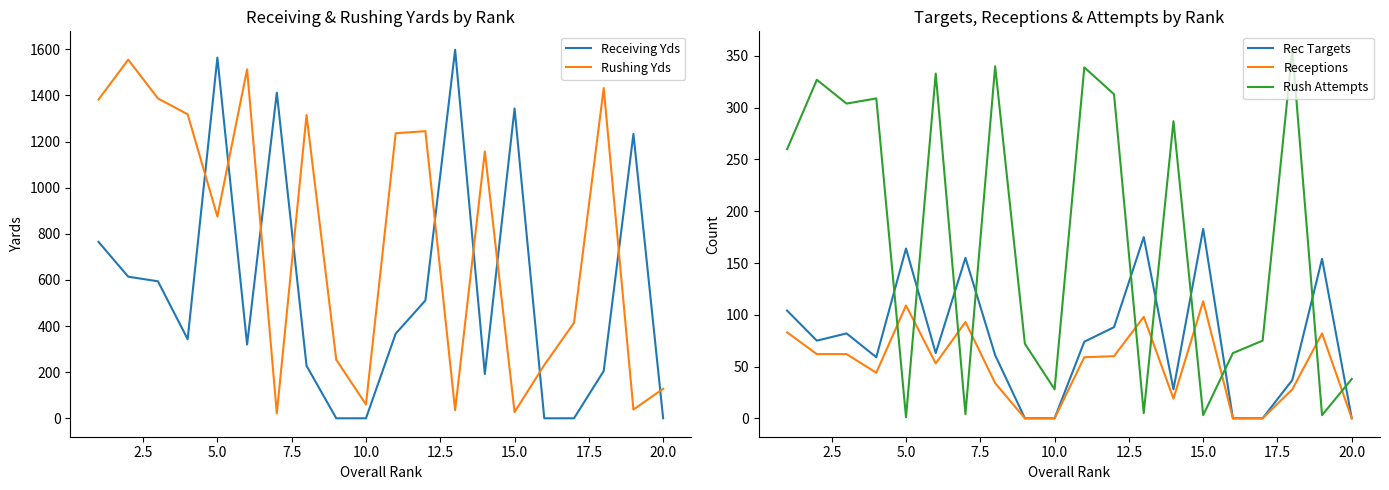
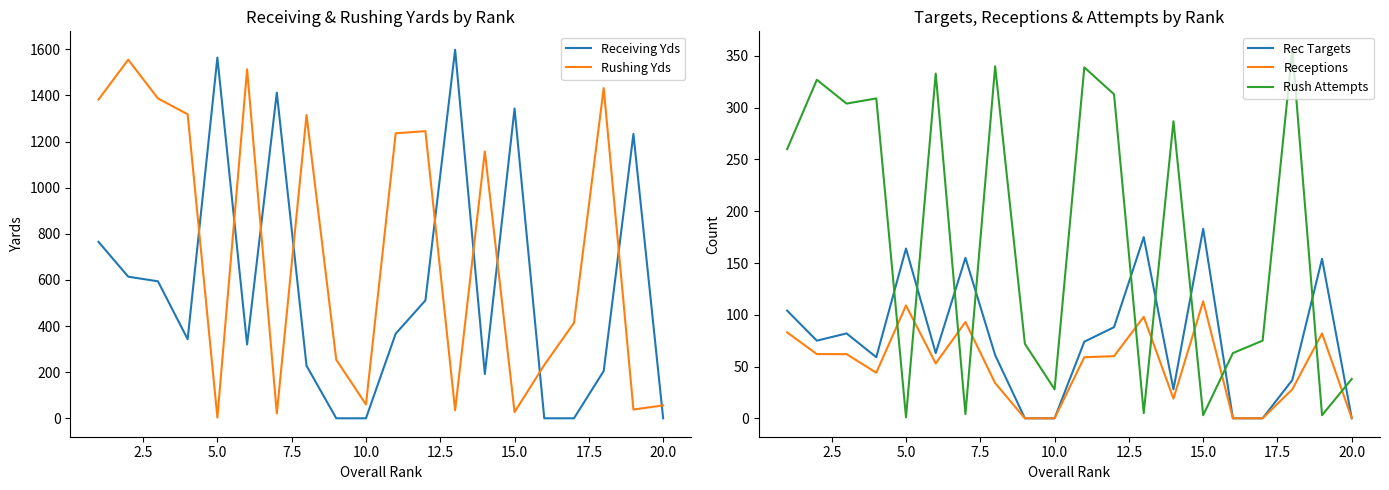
  {
    "Receiving & Rushing Yards by Rank": {
      "Receiving Yds": {
        "5.0": 1560,
        "10.0": 0,
        "15.0": 1340,
        "20.0": 0
      },
      "Rushing Yds": {
-       "5.0": 880,
+       "5.0": 0,
        "10.0": 60,
        "15.0": 30,
-       "20.0": 130
+       "20.0": 60
      }
    },
    "Targets, Receptions & Attempts by Rank": {
      "Rec Targets": {
        "5.0": 164,
        "15.0": 183
      },
      "Receptions": {
        "5.0": 109,
        "15.0": 113
      },
      "Rush Attempts": {
        "5.0": 1,
        "10.0": 28,
        "15.0": 3,
        "20.0": 38
      }
    }
  }
